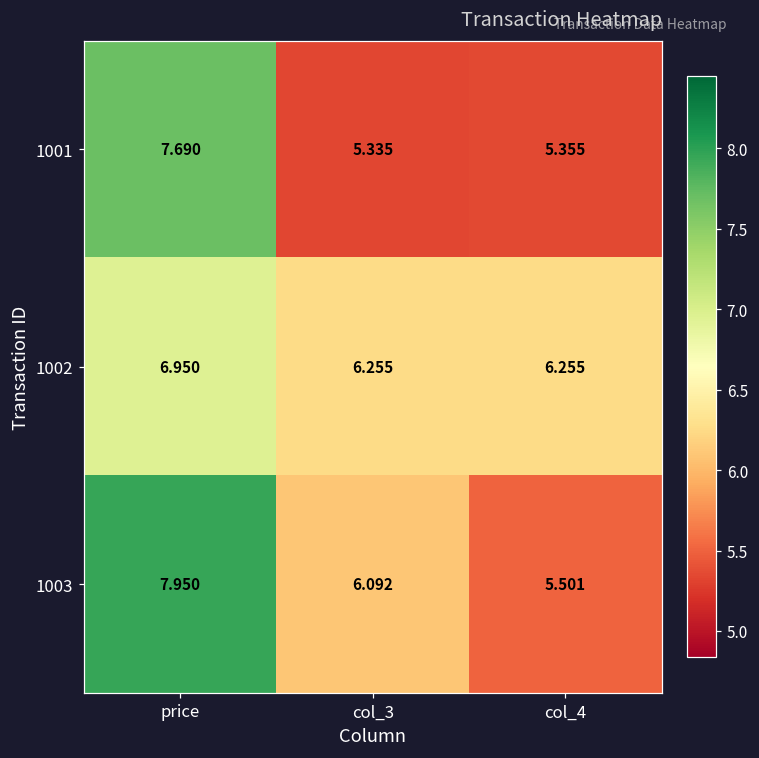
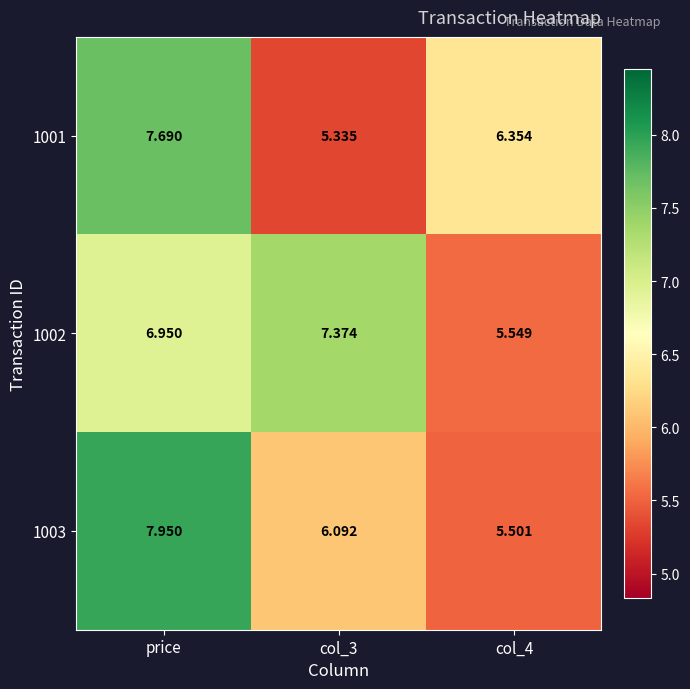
  {
    "1001": {
      "price": 7.690,
      "col_3": 5.335,
-     "col_4": 5.355
+     "col_4": 6.354
    },
    "1002": {
      "price": 6.950,
-     "col_3": 6.255,
-     "col_4": 6.255
+     "col_3": 7.374,
+     "col_4": 5.549
    },
    "1003": {
      "price": 7.950,
      "col_3": 6.092,
      "col_4": 5.501
    }
  }
